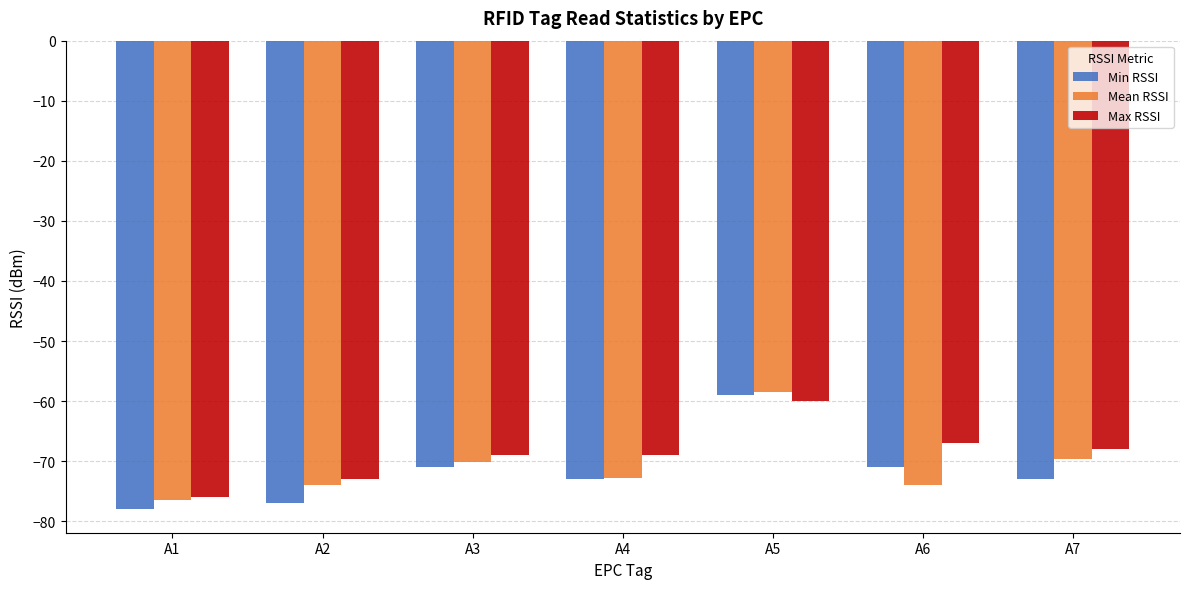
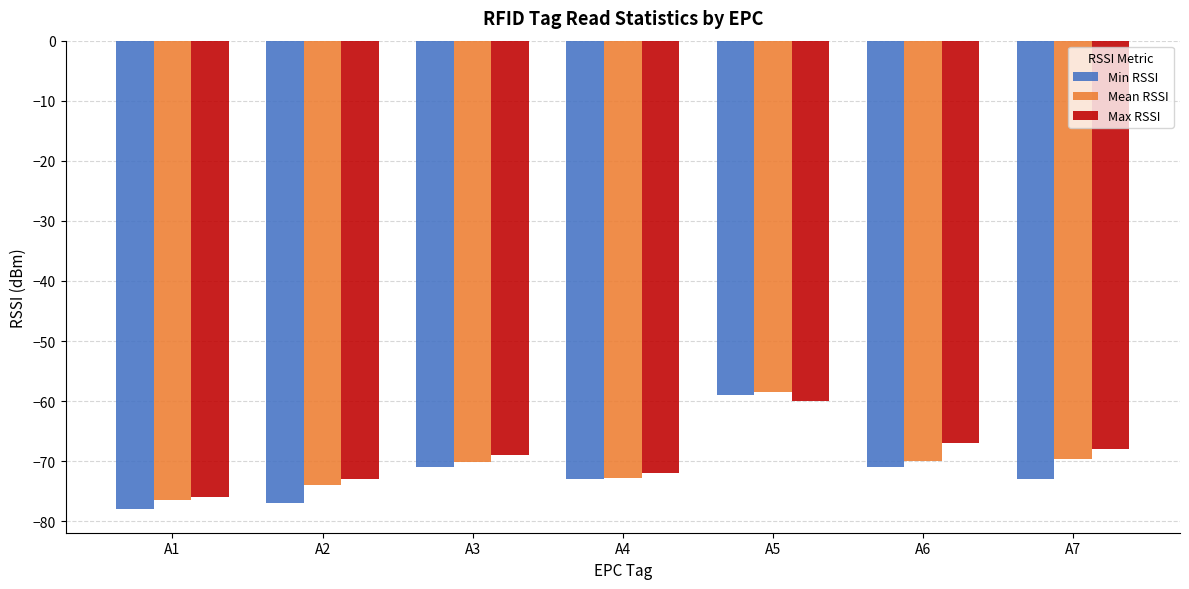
  {
    "Min RSSI": {
      "A1": -78,
      "A2": -77,
      "A3": -71,
      "A4": -73,
      "A5": -59,
      "A6": -71,
      "A7": -73
    },
    "Mean RSSI": {
      "A1": -77,
      "A2": -74,
      "A3": -70,
      "A4": -73,
      "A5": -59,
-     "A6": -74,
+     "A6": -70,
      "A7": -70
    },
    "Max RSSI": {
      "A1": -76,
      "A2": -73,
      "A3": -69,
-     "A4": -69,
+     "A4": -72,
      "A5": -60,
      "A6": -67,
      "A7": -68
    }
  }
